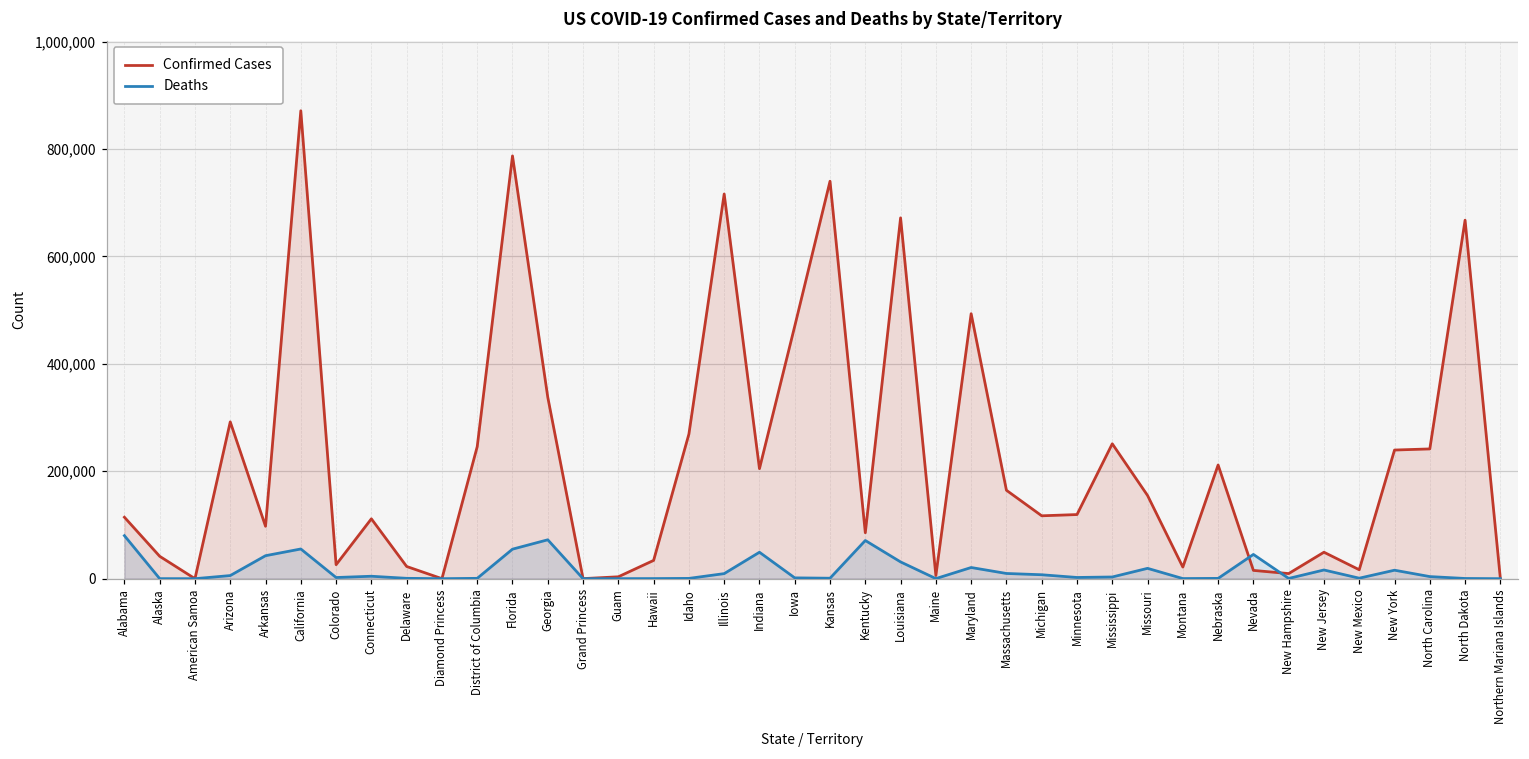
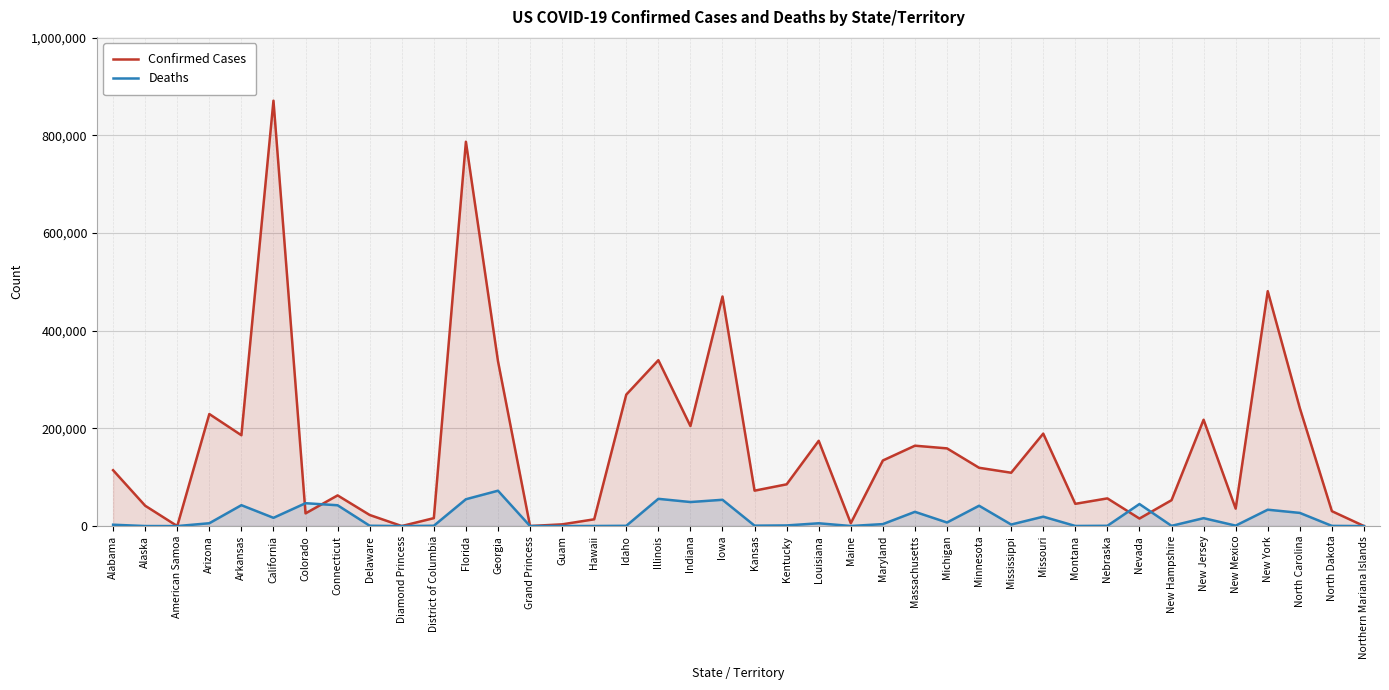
  {
    "Confirmed Cases": {
      "Alabama": "110,000",
      "Alaska": "40,000",
-     "Arizona": "290,000",
-     "Arkansas": "100,000",
+     "Arizona": "230,000",
+     "Arkansas": "190,000",
      "California": "870,000",
      "Colorado": "30,000",
-     "Connecticut": "110,000",
+     "Connecticut": "60,000",
      "Delaware": "20,000",
-     "District of Columbia": "250,000",
+     "District of Columbia": "20,000",
      "Florida": "790,000",
      "Georgia": "340,000",
-     "Hawaii": "30,000",
+     "Hawaii": "10,000",
      "Idaho": "270,000",
-     "Illinois": "720,000",
+     "Illinois": "340,000",
      "Indiana": "200,000",
      "Iowa": "470,000",
-     "Kansas": "740,000",
+     "Kansas": "70,000",
      "Kentucky": "90,000",
-     "Louisiana": "670,000",
+     "Louisiana": "170,000",
      "Maine": "10,000",
-     "Maryland": "490,000",
+     "Maryland": "130,000",
      "Massachusetts": "160,000",
-     "Michigan": "120,000",
+     "Michigan": "160,000",
      "Minnesota": "120,000",
-     "Mississippi": "250,000",
-     "Missouri": "150,000",
-     "Montana": "20,000",
-     "Nebraska": "210,000",
+     "Mississippi": "110,000",
+     "Missouri": "190,000",
+     "Montana": "50,000",
+     "Nebraska": "60,000",
      "Nevada": "20,000",
-     "New Hampshire": "10,000",
-     "New Jersey": "50,000",
-     "New Mexico": "20,000",
-     "New York": "240,000",
+     "New Hampshire": "50,000",
+     "New Jersey": "220,000",
+     "New Mexico": "40,000",
+     "New York": "480,000",
      "North Carolina": "240,000",
-     "North Dakota": "670,000"
+     "North Dakota": "30,000"
    },
    "Deaths": {
-     "Alabama": "80,000",
+     "Alabama": "0",
      "Alaska": "0",
      "Arizona": "10,000",
      "Arkansas": "40,000",
-     "California": "60,000",
-     "Colorado": "0",
-     "Connecticut": "0",
+     "California": "20,000",
+     "Colorado": "50,000",
+     "Connecticut": "40,000",
      "Delaware": "0",
      "District of Columbia": "0",
      "Florida": "50,000",
      "Georgia": "70,000",
      "Hawaii": "0",
      "Idaho": "0",
-     "Illinois": "10,000",
+     "Illinois": "60,000",
      "Indiana": "50,000",
-     "Iowa": "0",
+     "Iowa": "50,000",
      "Kansas": "0",
-     "Kentucky": "70,000",
-     "Louisiana": "30,000",
+     "Kentucky": "0",
+     "Louisiana": "10,000",
      "Maine": "0",
-     "Maryland": "20,000",
-     "Massachusetts": "10,000",
+     "Maryland": "0",
+     "Massachusetts": "30,000",
      "Michigan": "10,000",
-     "Minnesota": "0",
+     "Minnesota": "40,000",
      "Mississippi": "0",
      "Missouri": "20,000",
      "Montana": "0",
      "Nebraska": "0",
      "Nevada": "50,000",
      "New Hampshire": "0",
      "New Jersey": "20,000",
      "New Mexico": "0",
-     "New York": "20,000",
-     "North Carolina": "0",
+     "New York": "30,000",
+     "North Carolina": "30,000",
      "North Dakota": "0"
    }
  }
